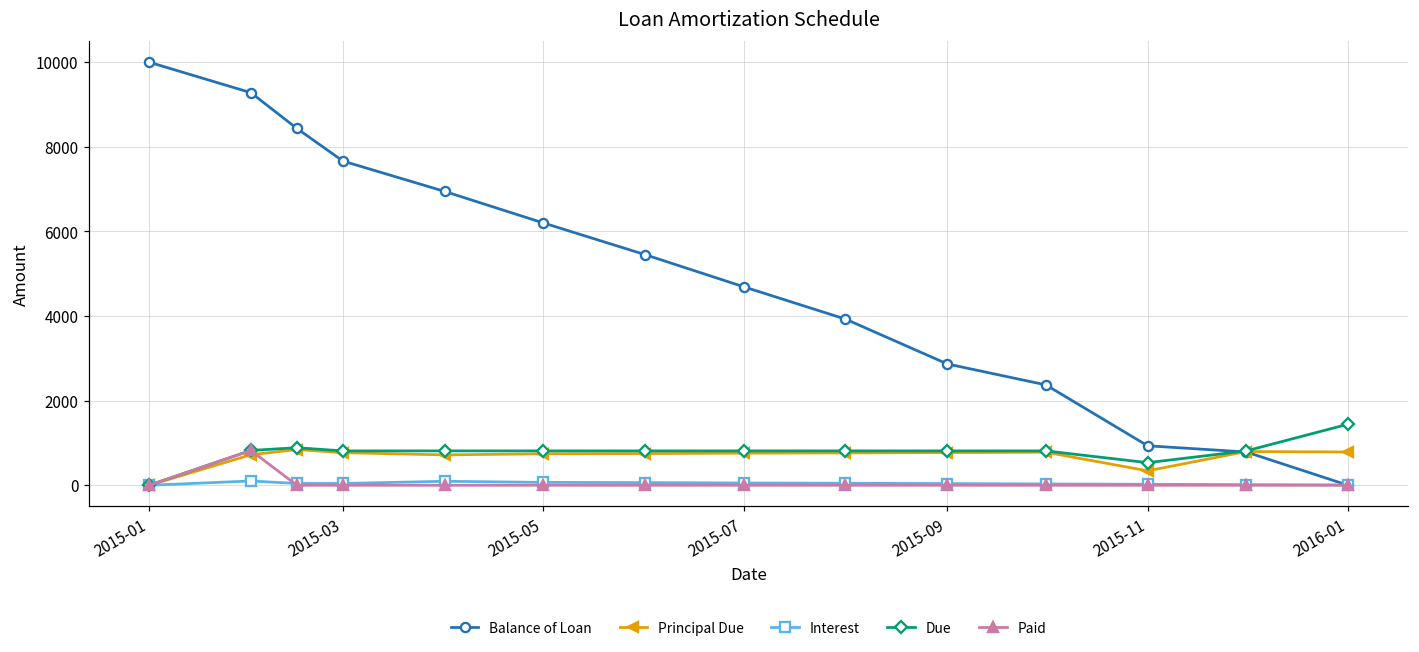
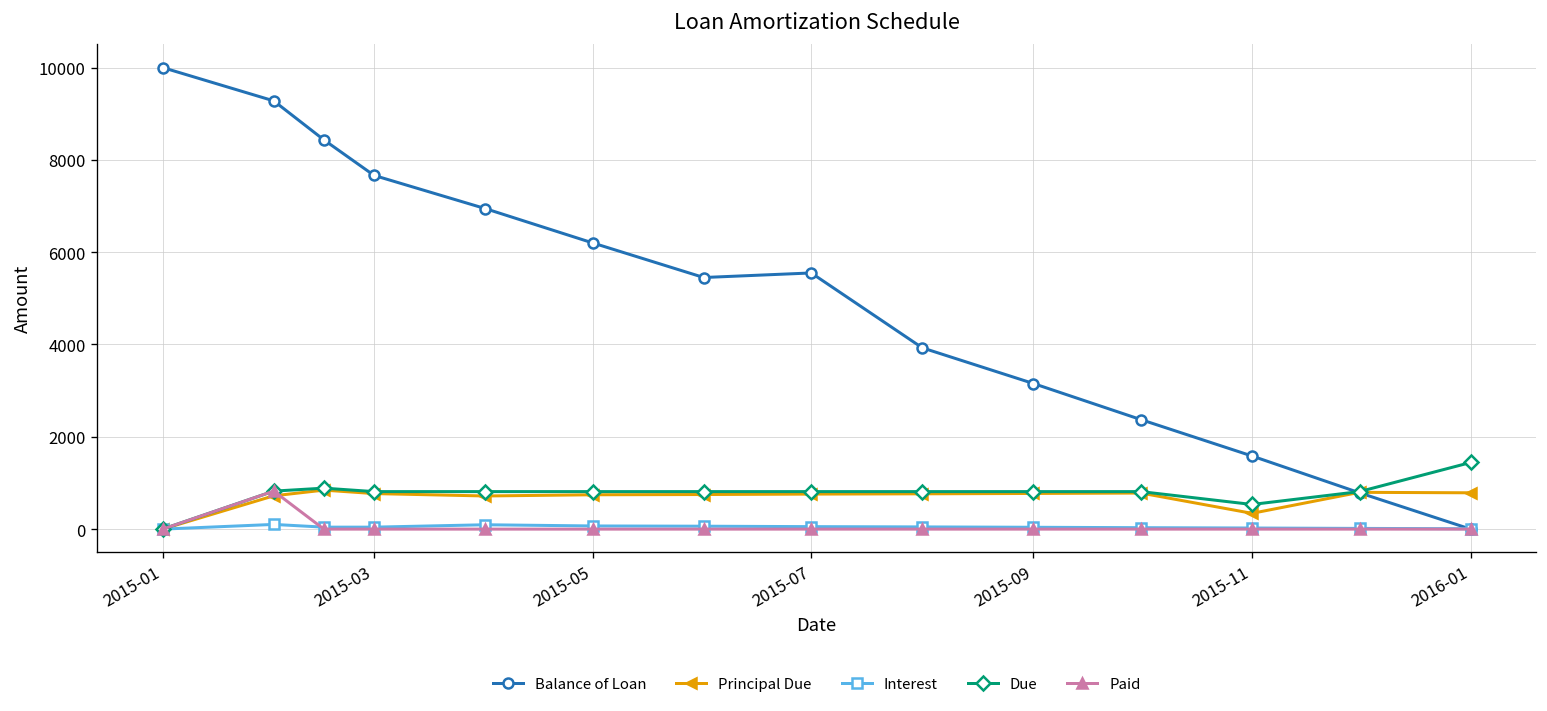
  {
    "Balance of Loan": {
      "2015-01": 10000,
      "2015-03": 7700,
      "2015-05": 6200,
-     "2015-07": 4700,
-     "2015-09": 2900,
-     "2015-11": 900
+     "2015-07": 5500,
+     "2015-09": 3200,
+     "2015-11": 1600
    },
    "Principal Due": {
      "2015-05": 700,
      "2015-11": 300,
      "2016-01": 800
    },
    "Interest": {
      "2015-05": 100
    },
    "Due": {
      "2015-05": 800,
      "2015-11": 500,
      "2016-01": 1400
    },
    "Paid": {
      "2015-05": 0
    }
  }
